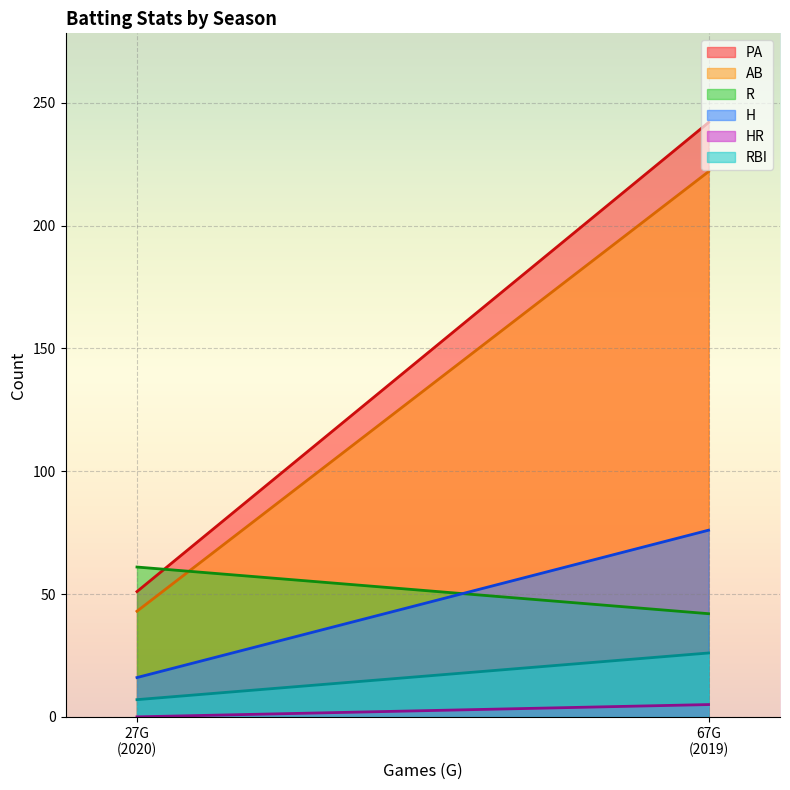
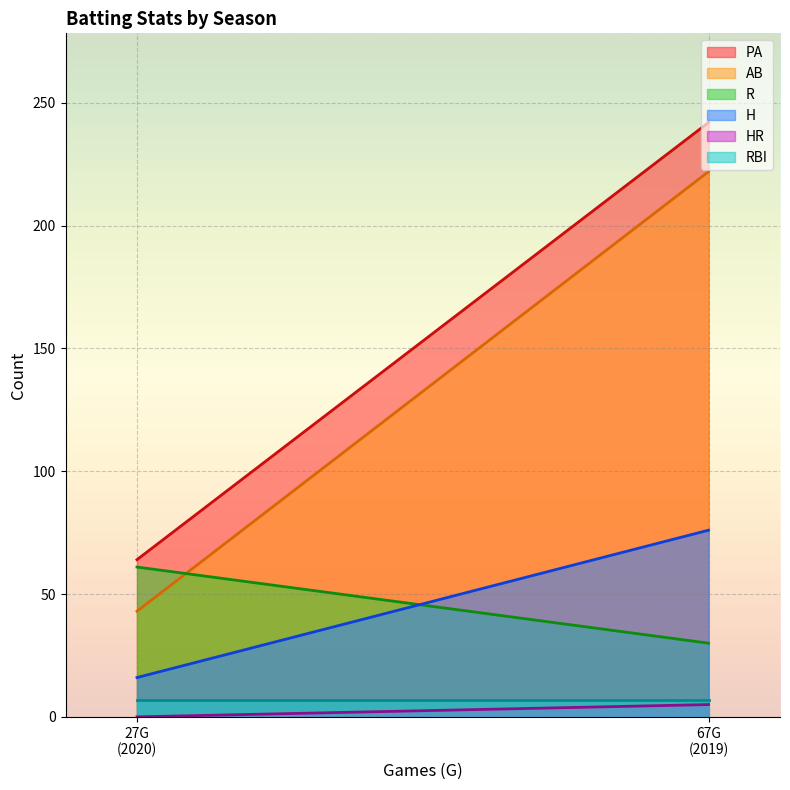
  {
    "PA": {
-     "27G (2020)": 51
+     "27G (2020)": 64
    },
    "AB": {
      "27G (2020)": 43,
      "67G (2019)": 222
    },
    "R": {
      "27G (2020)": 61,
-     "67G (2019)": 42
+     "67G (2019)": 30
    },
    "H": {
      "27G (2020)": 16,
      "67G (2019)": 76
    },
    "HR": {
      "27G (2020)": 0,
      "67G (2019)": 5
    },
    "RBI": {
      "27G (2020)": 7,
-     "67G (2019)": 26
+     "67G (2019)": 7
    }
  }
